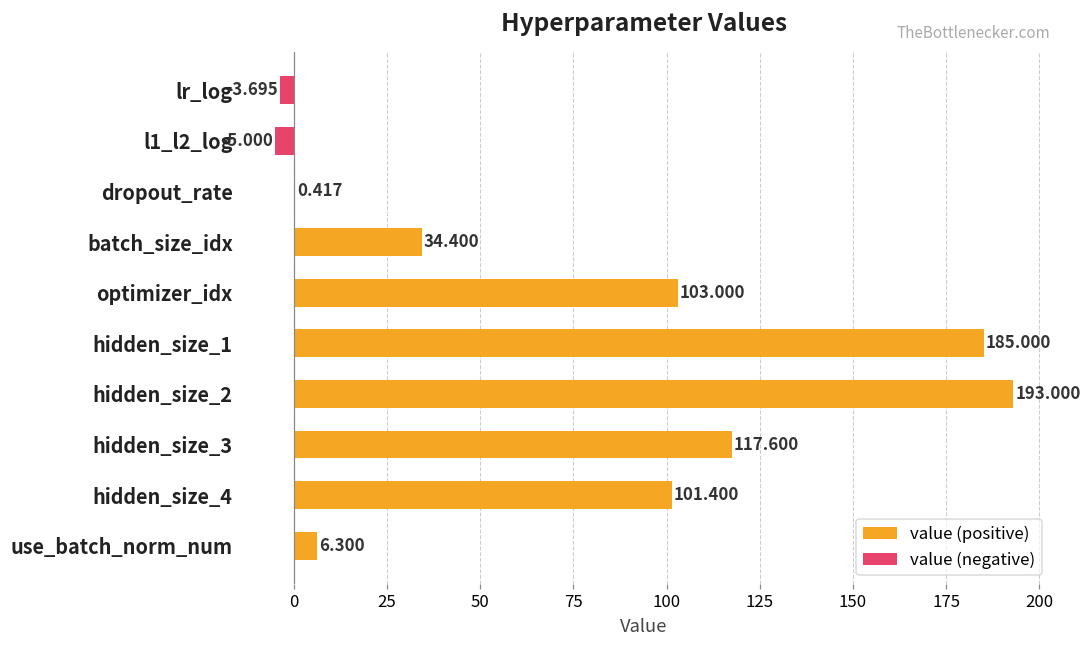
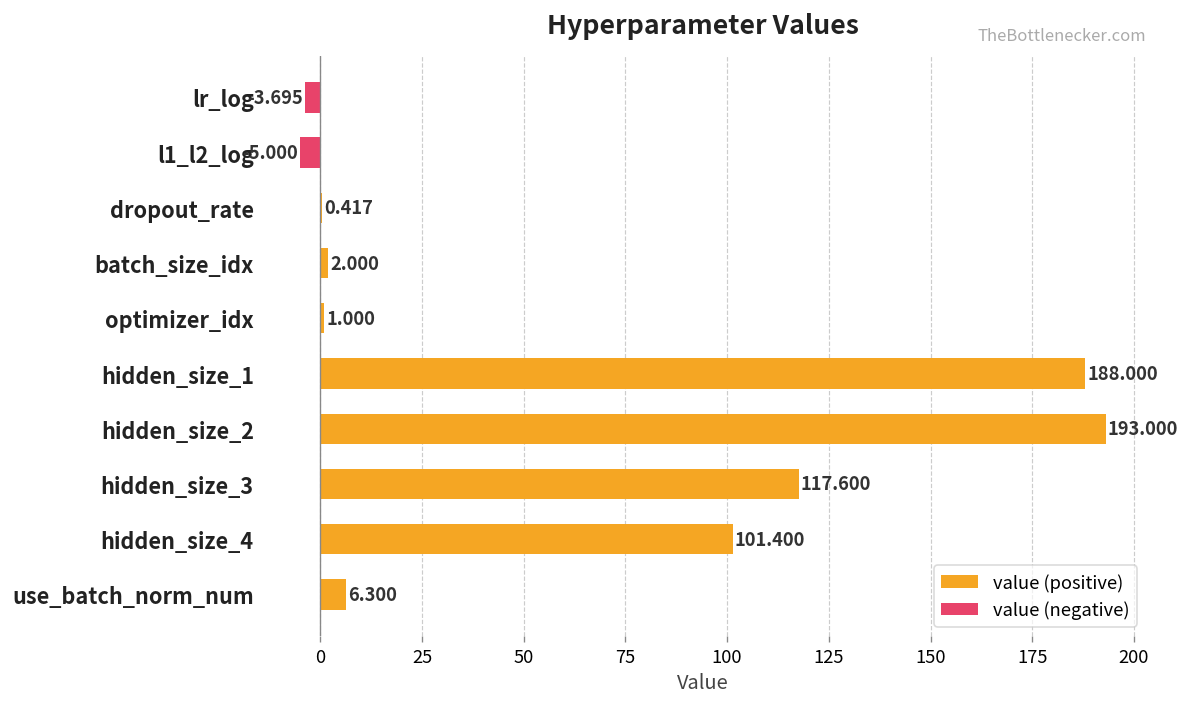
  {
    "value (positive)": {
      "dropout_rate": 0.417,
-     "batch_size_idx": 34.400,
-     "optimizer_idx": 103.000,
-     "hidden_size_1": 185.000,
+     "batch_size_idx": 2.000,
+     "optimizer_idx": 1.000,
+     "hidden_size_1": 188.000,
      "hidden_size_2": 193.000,
      "hidden_size_3": 117.600,
      "hidden_size_4": 101.400,
      "use_batch_norm_num": 6.300
    },
    "value (negative)": {
      "lr_log": -3.695,
      "l1_l2_log": -5.000
    }
  }
